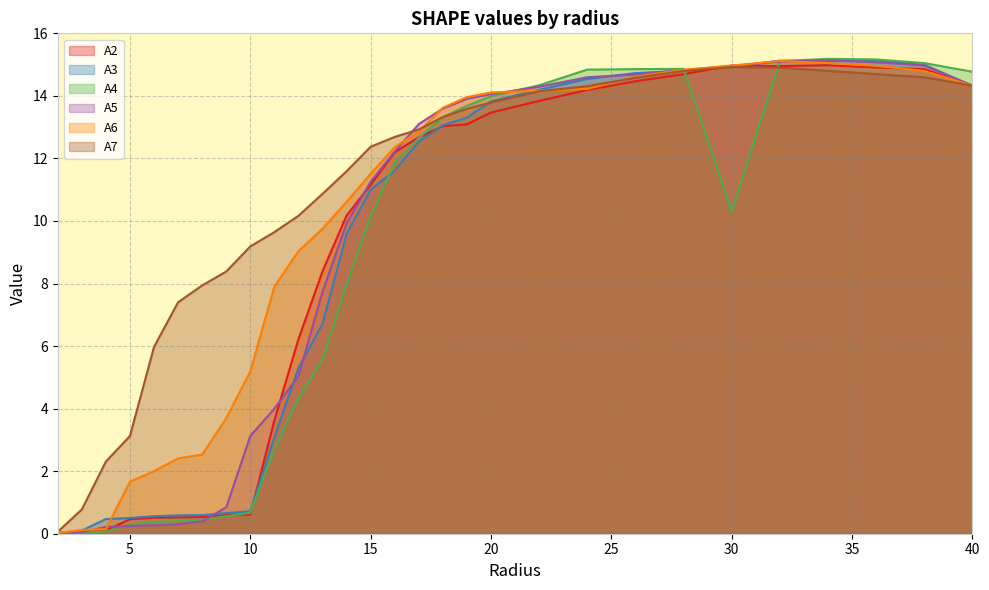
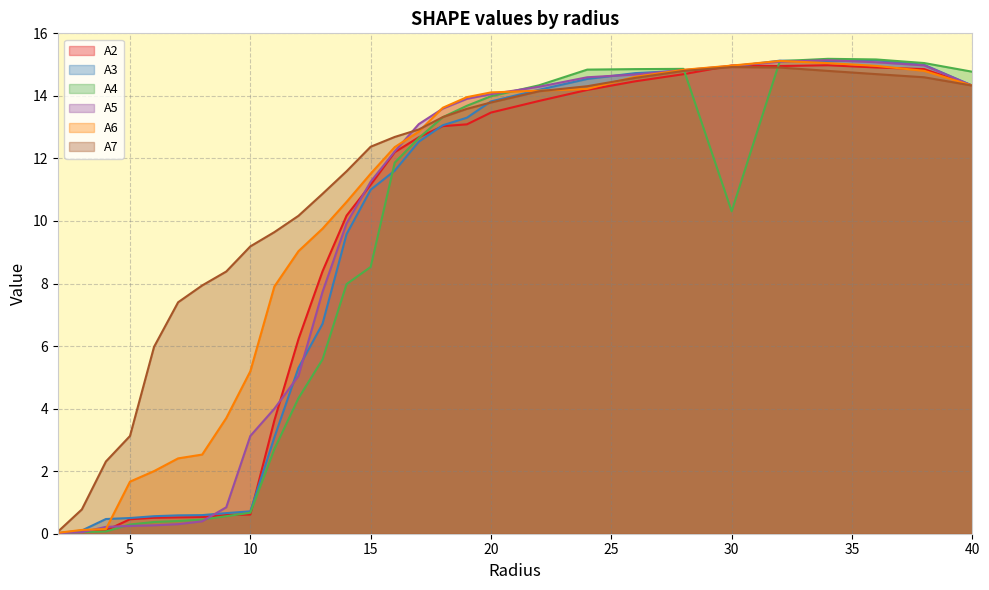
  {
    "A4": {
-     "15": 10.2,
+     "15": 8.5,
      "30": 10.3,
      "40": 14.8
    }
  }
